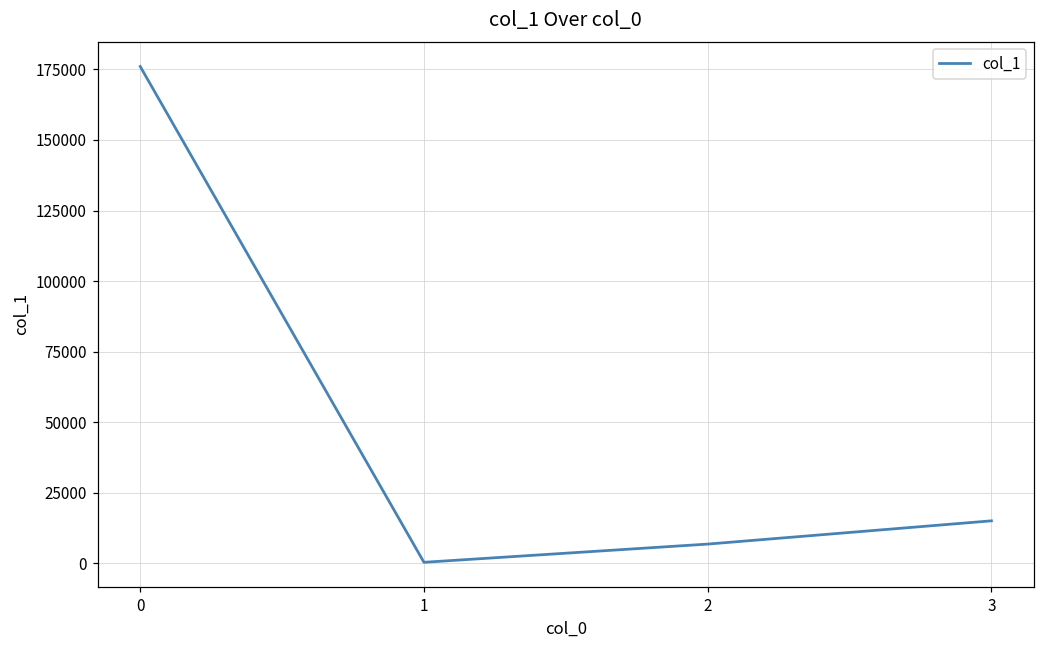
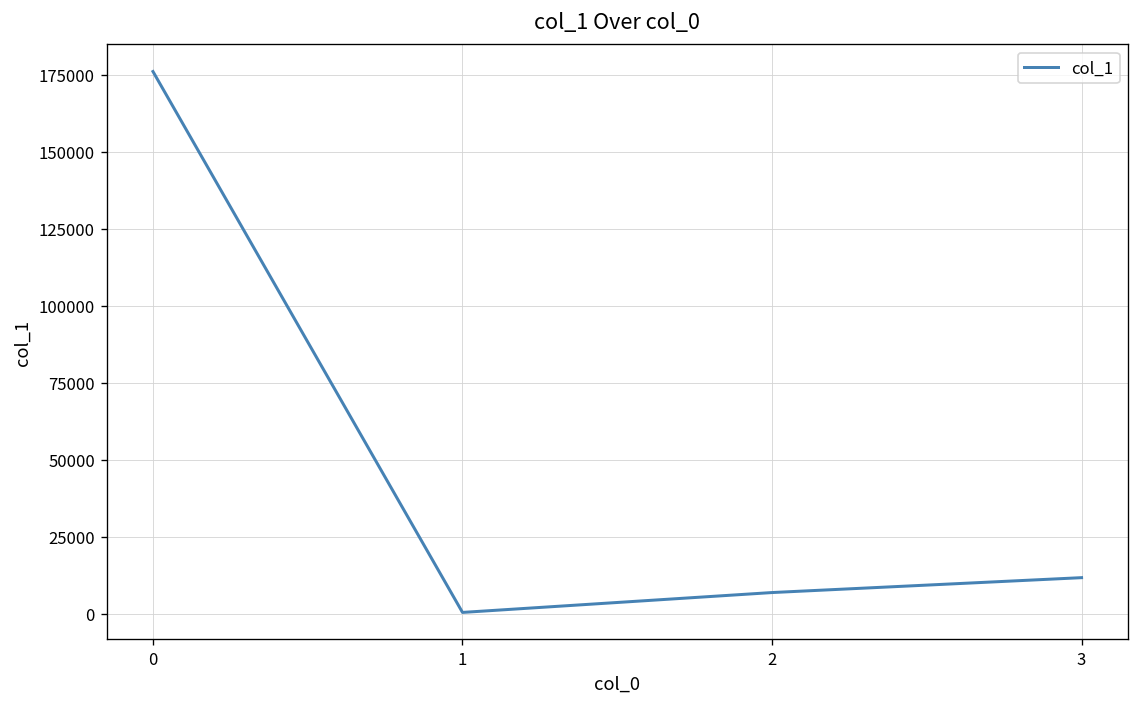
  {
    "0": 176000,
    "1": 0,
    "2": 7000,
-   "3": 15000
+   "3": 12000
  }
